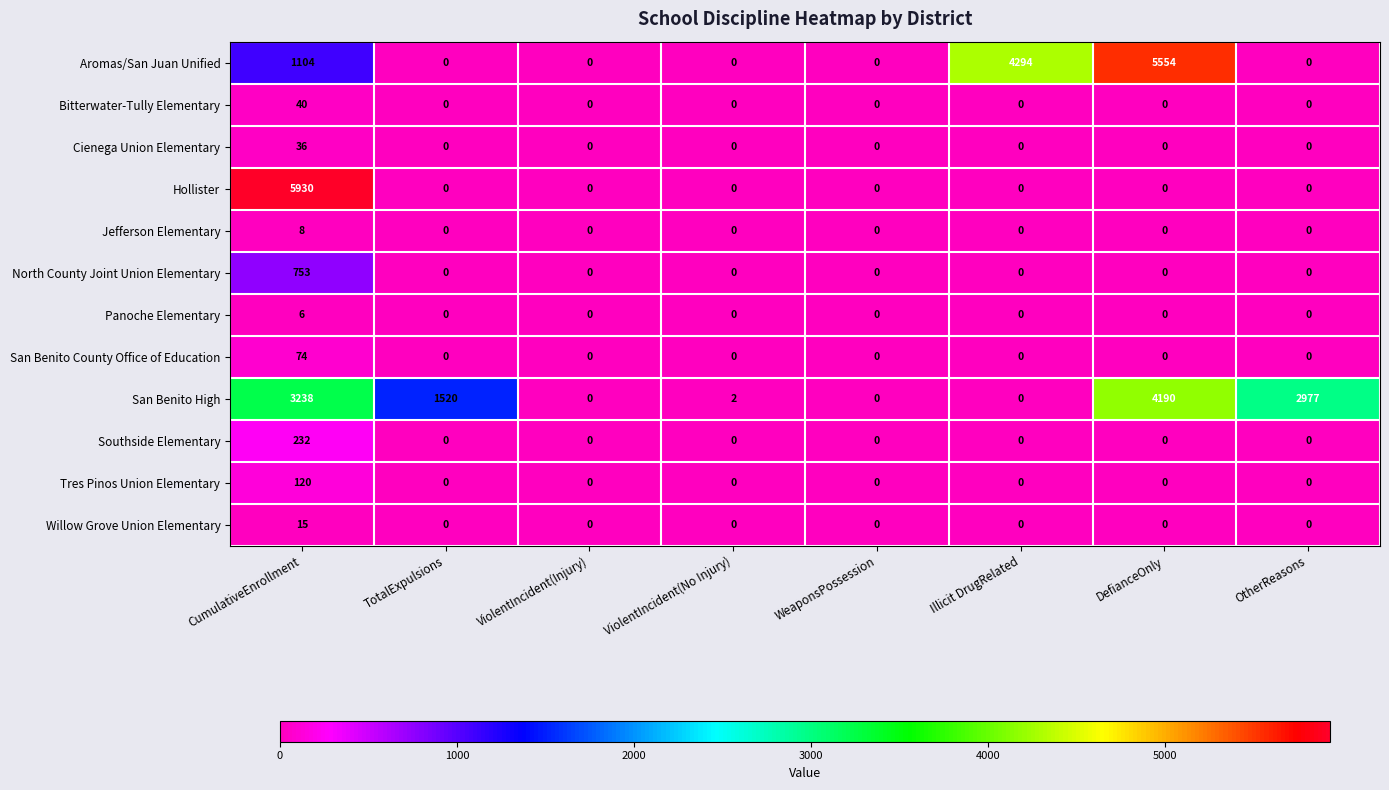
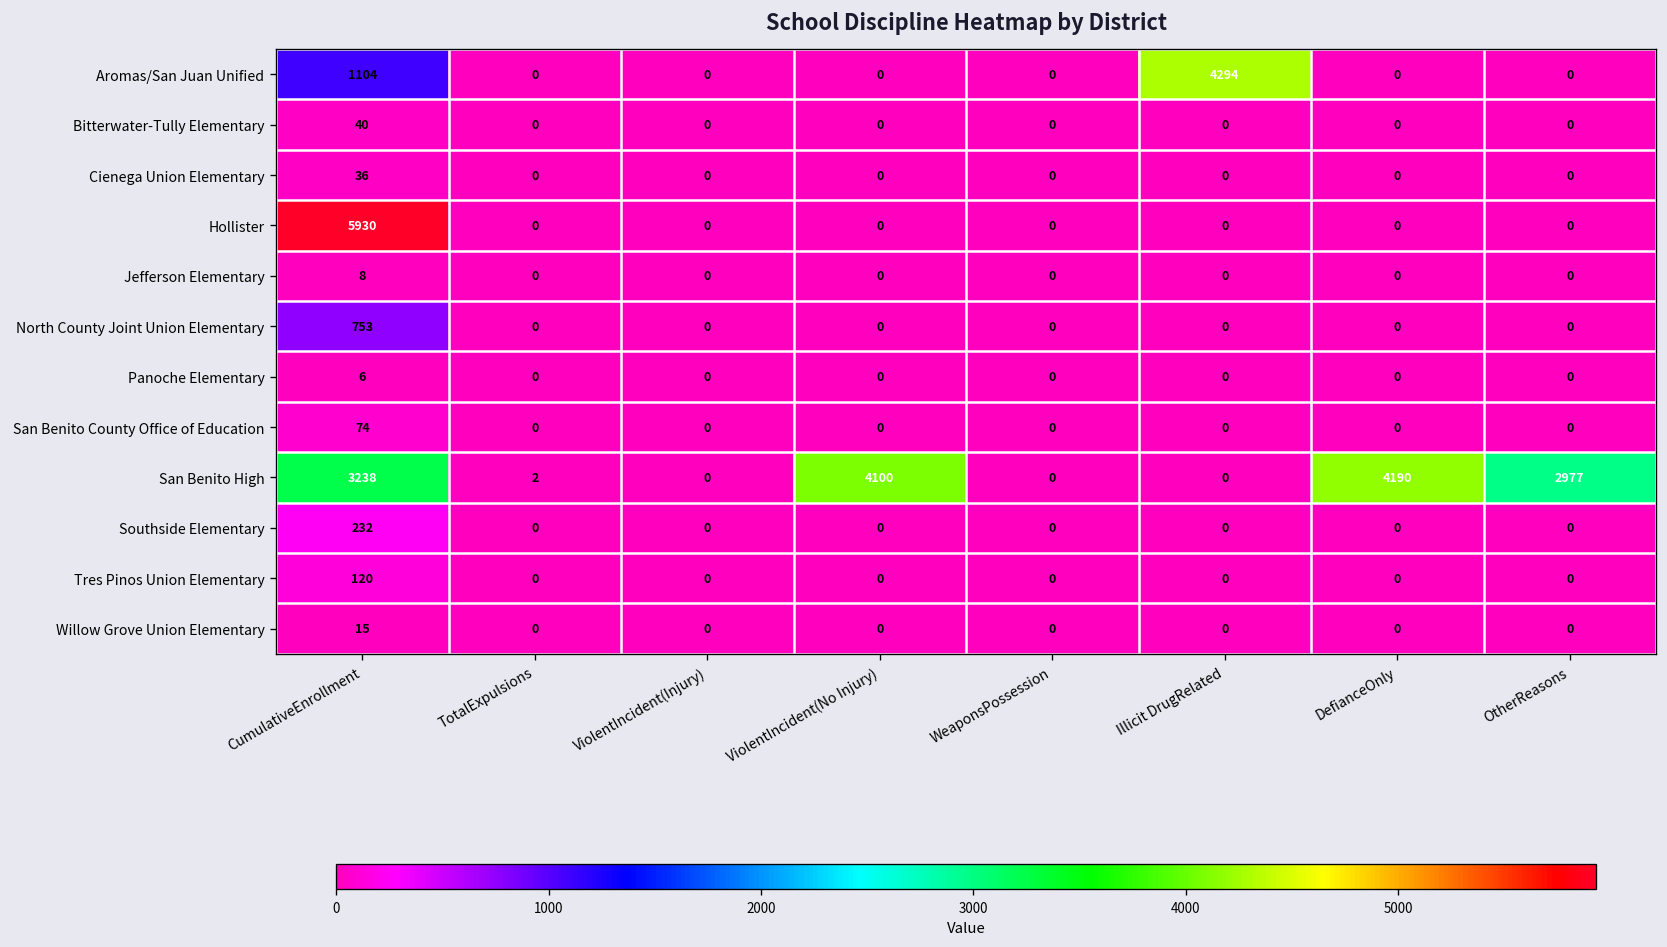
  {
    "Aromas/San Juan Unified": {
      "CumulativeEnrollment": 1104,
      "TotalExpulsions": 0,
      "ViolentIncident(Injury)": 0,
      "ViolentIncident(No Injury)": 0,
      "WeaponsPossession": 0,
      "Illicit DrugRelated": 4294,
-     "DefianceOnly": 5554,
+     "DefianceOnly": 0,
      "OtherReasons": 0
    },
    "Bitterwater-Tully Elementary": {
      "CumulativeEnrollment": 40,
      "TotalExpulsions": 0,
      "ViolentIncident(Injury)": 0,
      "ViolentIncident(No Injury)": 0,
      "WeaponsPossession": 0,
      "Illicit DrugRelated": 0,
      "DefianceOnly": 0,
      "OtherReasons": 0
    },
    "Cienega Union Elementary": {
      "CumulativeEnrollment": 36,
      "TotalExpulsions": 0,
      "ViolentIncident(Injury)": 0,
      "ViolentIncident(No Injury)": 0,
      "WeaponsPossession": 0,
      "Illicit DrugRelated": 0,
      "DefianceOnly": 0,
      "OtherReasons": 0
    },
    "Hollister": {
      "CumulativeEnrollment": 5930,
      "TotalExpulsions": 0,
      "ViolentIncident(Injury)": 0,
      "ViolentIncident(No Injury)": 0,
      "WeaponsPossession": 0,
      "Illicit DrugRelated": 0,
      "DefianceOnly": 0,
      "OtherReasons": 0
    },
    "Jefferson Elementary": {
      "CumulativeEnrollment": 8,
      "TotalExpulsions": 0,
      "ViolentIncident(Injury)": 0,
      "ViolentIncident(No Injury)": 0,
      "WeaponsPossession": 0,
      "Illicit DrugRelated": 0,
      "DefianceOnly": 0,
      "OtherReasons": 0
    },
    "North County Joint Union Elementary": {
      "CumulativeEnrollment": 753,
      "TotalExpulsions": 0,
      "ViolentIncident(Injury)": 0,
      "ViolentIncident(No Injury)": 0,
      "WeaponsPossession": 0,
      "Illicit DrugRelated": 0,
      "DefianceOnly": 0,
      "OtherReasons": 0
    },
    "Panoche Elementary": {
      "CumulativeEnrollment": 6,
      "TotalExpulsions": 0,
      "ViolentIncident(Injury)": 0,
      "ViolentIncident(No Injury)": 0,
      "WeaponsPossession": 0,
      "Illicit DrugRelated": 0,
      "DefianceOnly": 0,
      "OtherReasons": 0
    },
    "San Benito County Office of Education": {
      "CumulativeEnrollment": 74,
      "TotalExpulsions": 0,
      "ViolentIncident(Injury)": 0,
      "ViolentIncident(No Injury)": 0,
      "WeaponsPossession": 0,
      "Illicit DrugRelated": 0,
      "DefianceOnly": 0,
      "OtherReasons": 0
    },
    "San Benito High": {
      "CumulativeEnrollment": 3238,
-     "TotalExpulsions": 1520,
+     "TotalExpulsions": 2,
      "ViolentIncident(Injury)": 0,
-     "ViolentIncident(No Injury)": 2,
+     "ViolentIncident(No Injury)": 4100,
      "WeaponsPossession": 0,
      "Illicit DrugRelated": 0,
      "DefianceOnly": 4190,
      "OtherReasons": 2977
    },
    "Southside Elementary": {
      "CumulativeEnrollment": 232,
      "TotalExpulsions": 0,
      "ViolentIncident(Injury)": 0,
      "ViolentIncident(No Injury)": 0,
      "WeaponsPossession": 0,
      "Illicit DrugRelated": 0,
      "DefianceOnly": 0,
      "OtherReasons": 0
    },
    "Tres Pinos Union Elementary": {
      "CumulativeEnrollment": 120,
      "TotalExpulsions": 0,
      "ViolentIncident(Injury)": 0,
      "ViolentIncident(No Injury)": 0,
      "WeaponsPossession": 0,
      "Illicit DrugRelated": 0,
      "DefianceOnly": 0,
      "OtherReasons": 0
    },
    "Willow Grove Union Elementary": {
      "CumulativeEnrollment": 15,
      "TotalExpulsions": 0,
      "ViolentIncident(Injury)": 0,
      "ViolentIncident(No Injury)": 0,
      "WeaponsPossession": 0,
      "Illicit DrugRelated": 0,
      "DefianceOnly": 0,
      "OtherReasons": 0
    }
  }
